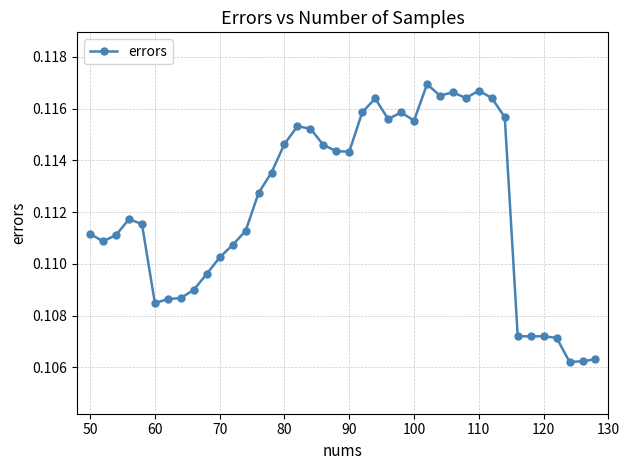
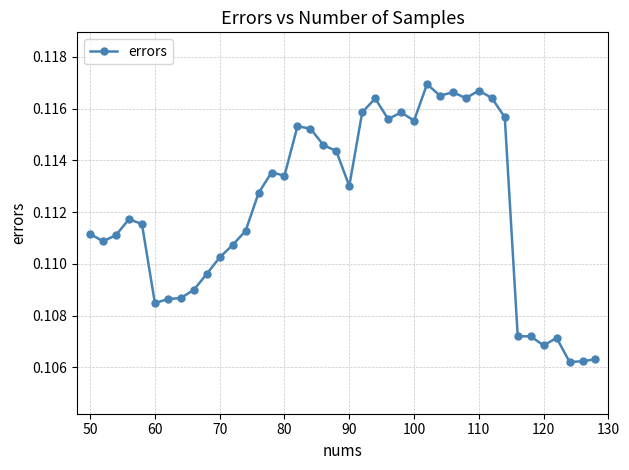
  {
    "50": 0.1112,
    "60": 0.1085,
    "70": 0.1103,
-   "80": 0.1146,
-   "90": 0.1143,
+   "80": 0.1134,
+   "90": 0.1130,
    "100": 0.1155,
    "110": 0.1167,
-   "120": 0.1072
+   "120": 0.1069
  }
